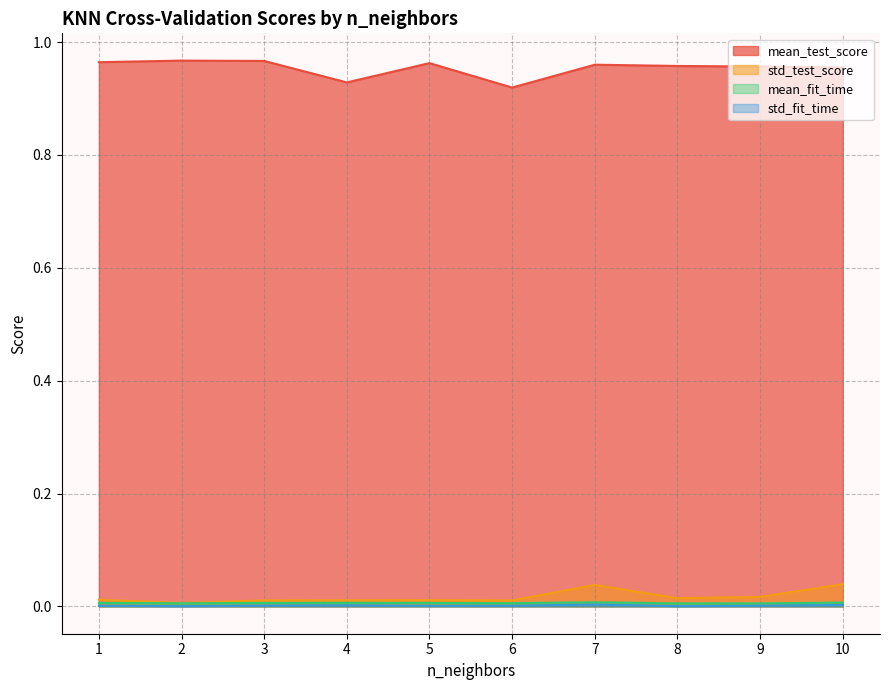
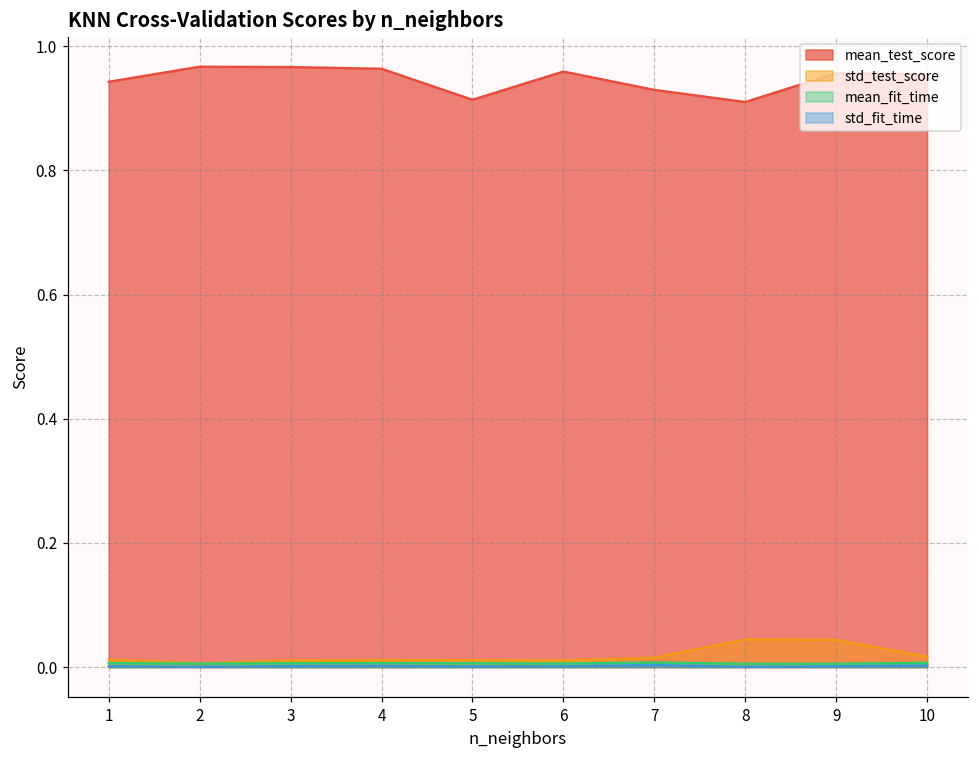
  {
    "mean_test_score": {
-     "1": 0.96,
+     "1": 0.94,
      "2": 0.97,
      "3": 0.97,
-     "4": 0.93,
-     "5": 0.96,
-     "6": 0.92,
-     "7": 0.96,
-     "8": 0.96
+     "4": 0.96,
+     "5": 0.91,
+     "6": 0.96,
+     "7": 0.93,
+     "8": 0.91
    },
    "std_test_score": {
      "1": 0.01,
      "5": 0.01,
      "6": 0.01,
-     "7": 0.04,
-     "8": 0.01,
-     "9": 0.02,
-     "10": 0.04
+     "7": 0.02,
+     "8": 0.04,
+     "9": 0.04,
+     "10": 0.02
    },
    "mean_fit_time": {
      "1": 0.01,
      "5": 0.01,
      "6": 0.01,
      "8": 0.01
    },
    "std_fit_time": {
      "1": 0.00,
      "2": 0.00,
      "3": 0.00,
      "5": 0.00,
      "6": 0.00,
      "8": 0.00
    }
  }
